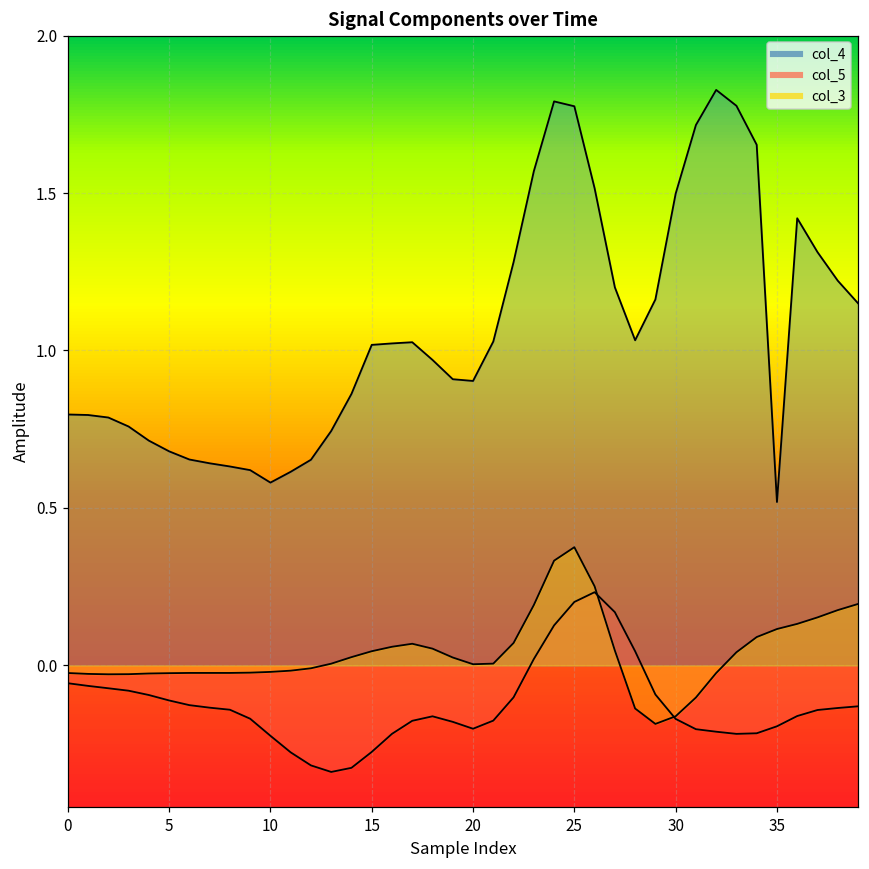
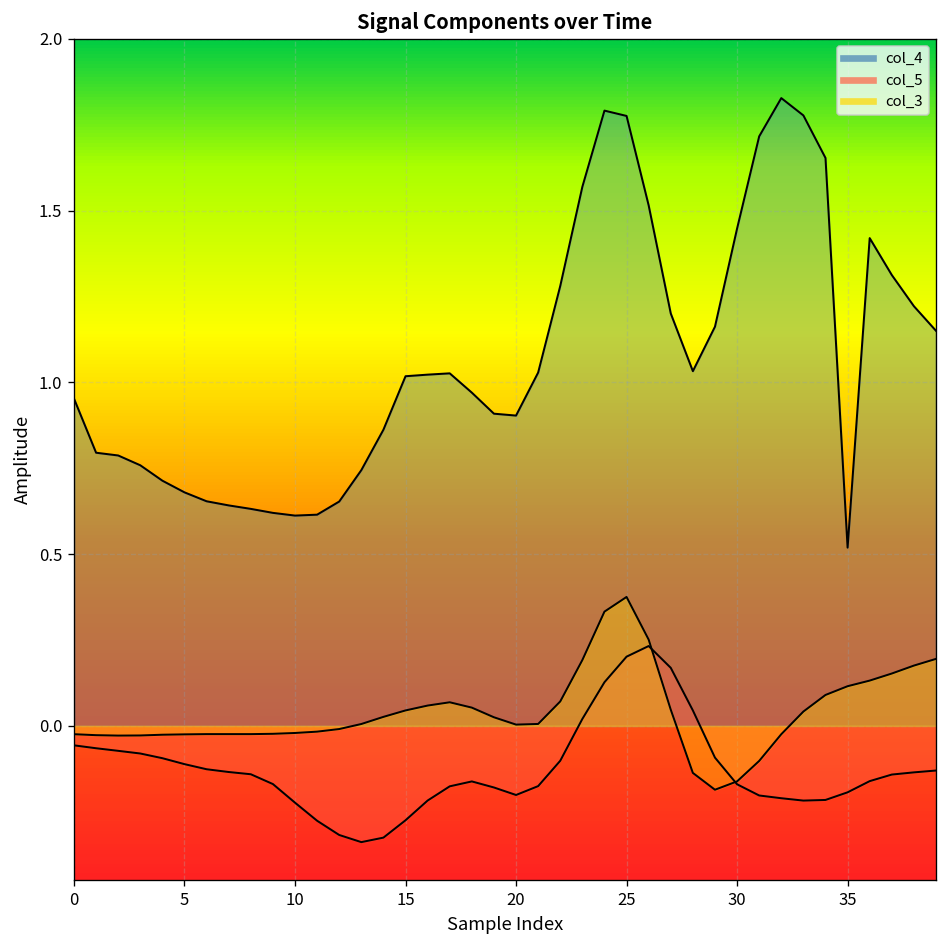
  {
    "col_4": {
-     "0": 0.80,
+     "0": 0.95,
      "5": 0.68,
-     "10": 0.58,
+     "10": 0.61,
      "15": 1.02,
      "20": 0.90,
      "25": 1.78,
-     "30": 1.50,
+     "30": 1.45,
      "35": 0.52
    }
  }
